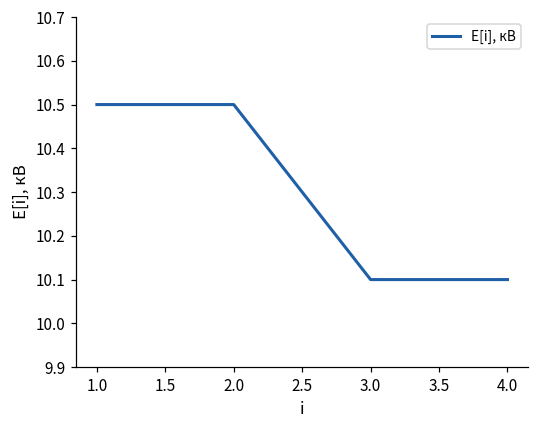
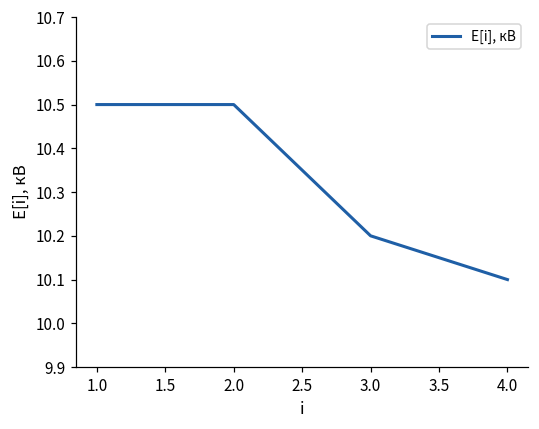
  {
    "1.0": 10.5,
    "2.0": 10.5,
-   "3.0": 10.1,
+   "3.0": 10.2,
    "4.0": 10.1
  }
